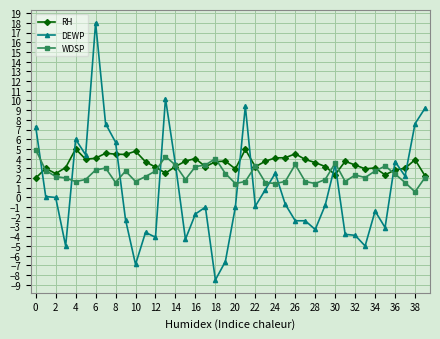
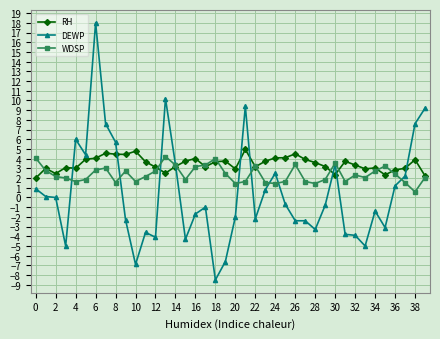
  {
    "RH": {
      "0": 2,
      "2": 2,
-     "4": 5,
+     "4": 3,
      "6": 4,
      "8": 4,
      "10": 5,
      "12": 3,
      "16": 4,
      "18": 4,
      "20": 3,
      "24": 4,
      "26": 5,
      "28": 4,
      "30": 2,
      "32": 3,
      "34": 3,
      "36": 3,
      "38": 4
    },
    "DEWP": {
-     "0": 7,
+     "0": 1,
      "2": 0,
      "4": 6,
      "6": 18,
      "8": 6,
      "10": -7,
      "12": -4,
      "16": -2,
      "18": -9,
-     "20": -1,
-     "22": -1,
+     "20": -2,
+     "22": -2,
      "24": 3,
      "26": -2,
      "28": -3,
      "32": -4,
      "34": -1,
-     "36": 4,
+     "36": 1,
      "38": 8
    },
    "WDSP": {
-     "0": 5,
+     "0": 4,
      "2": 2,
      "4": 2,
      "6": 3,
      "8": 2,
      "10": 2,
      "12": 3,
      "16": 3,
      "18": 4,
      "20": 1,
      "24": 1,
      "26": 3,
      "28": 1,
      "32": 2,
      "34": 3,
      "36": 2,
      "38": 1
    }
  }
